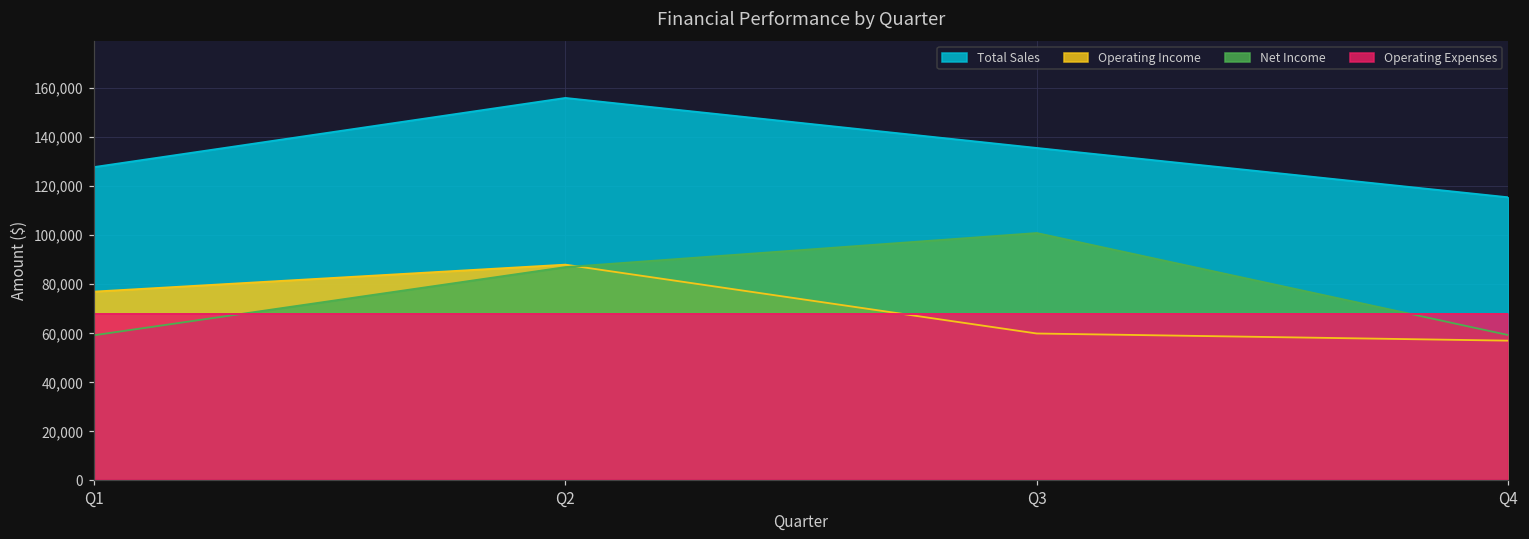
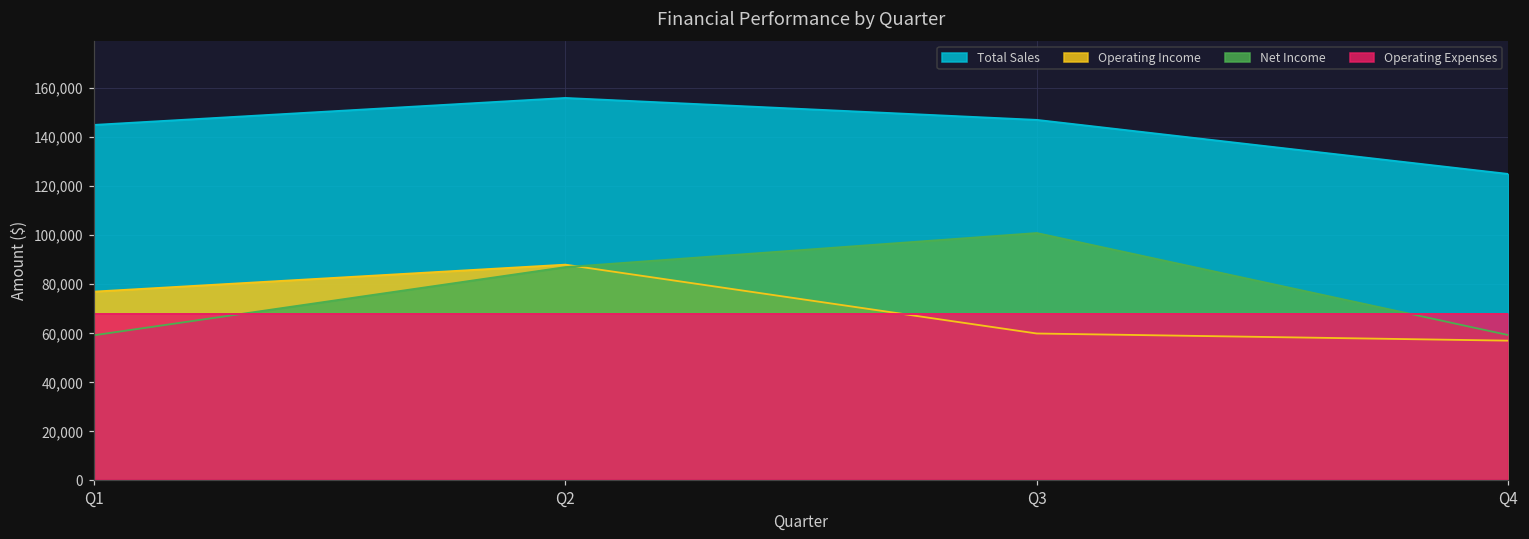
  {
    "Total Sales": {
-     "Q1": "128,000",
+     "Q1": "145,000",
      "Q2": "156,000",
-     "Q3": "136,000",
-     "Q4": "115,000"
+     "Q3": "147,000",
+     "Q4": "125,000"
    },
    "Operating Income": {
      "Q1": "77,000",
      "Q3": "60,000",
      "Q4": "57,000"
    },
    "Net Income": {
      "Q1": "59,000",
      "Q3": "101,000",
      "Q4": "59,000"
    },
    "Operating Expenses": {
      "Q1": "68,000",
      "Q2": "68,000",
      "Q3": "68,000",
      "Q4": "68,000"
    }
  }
